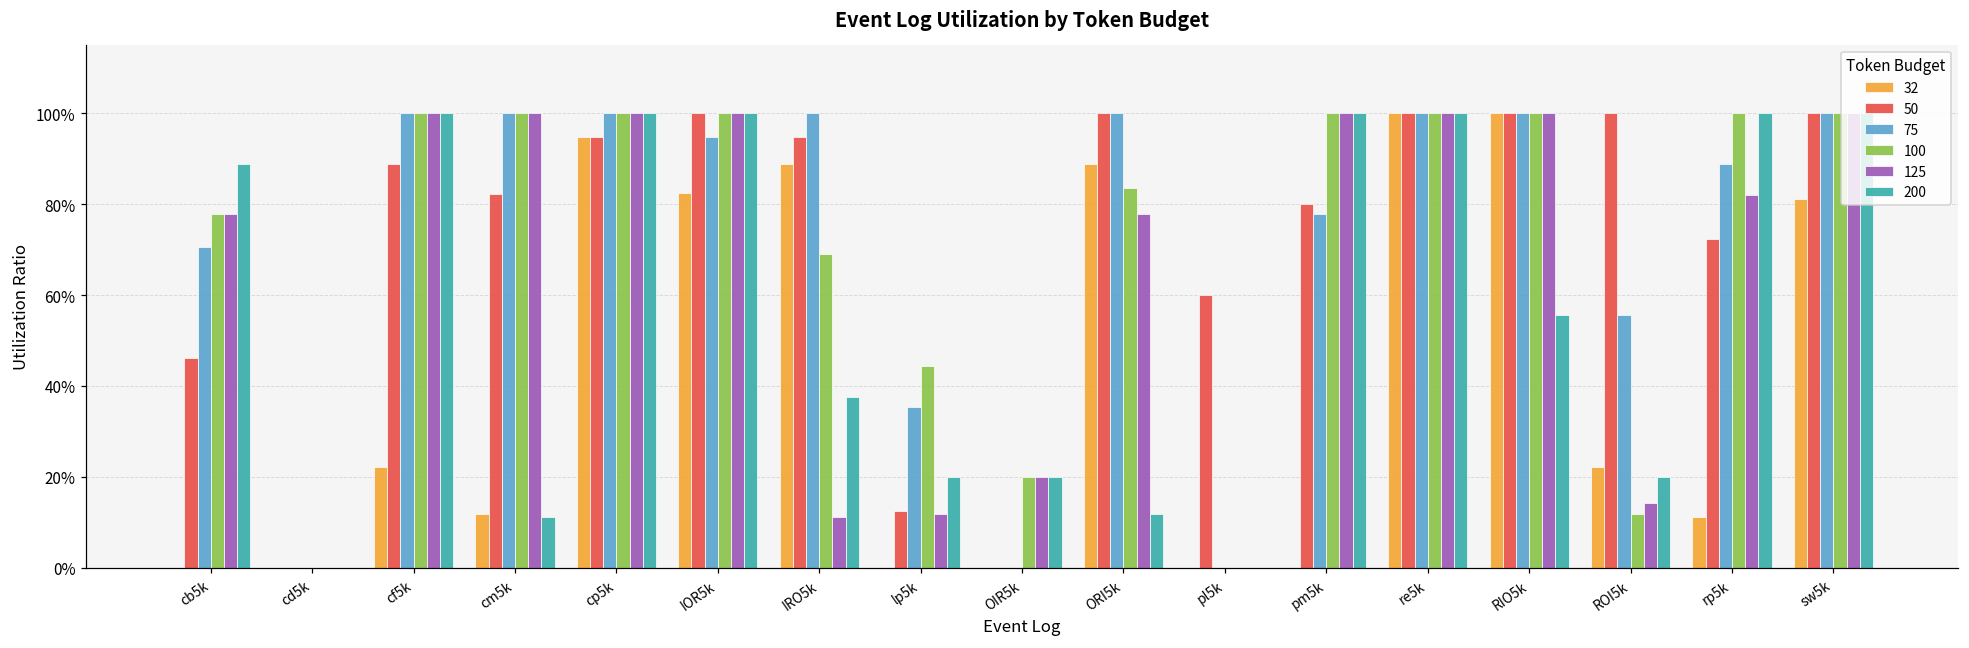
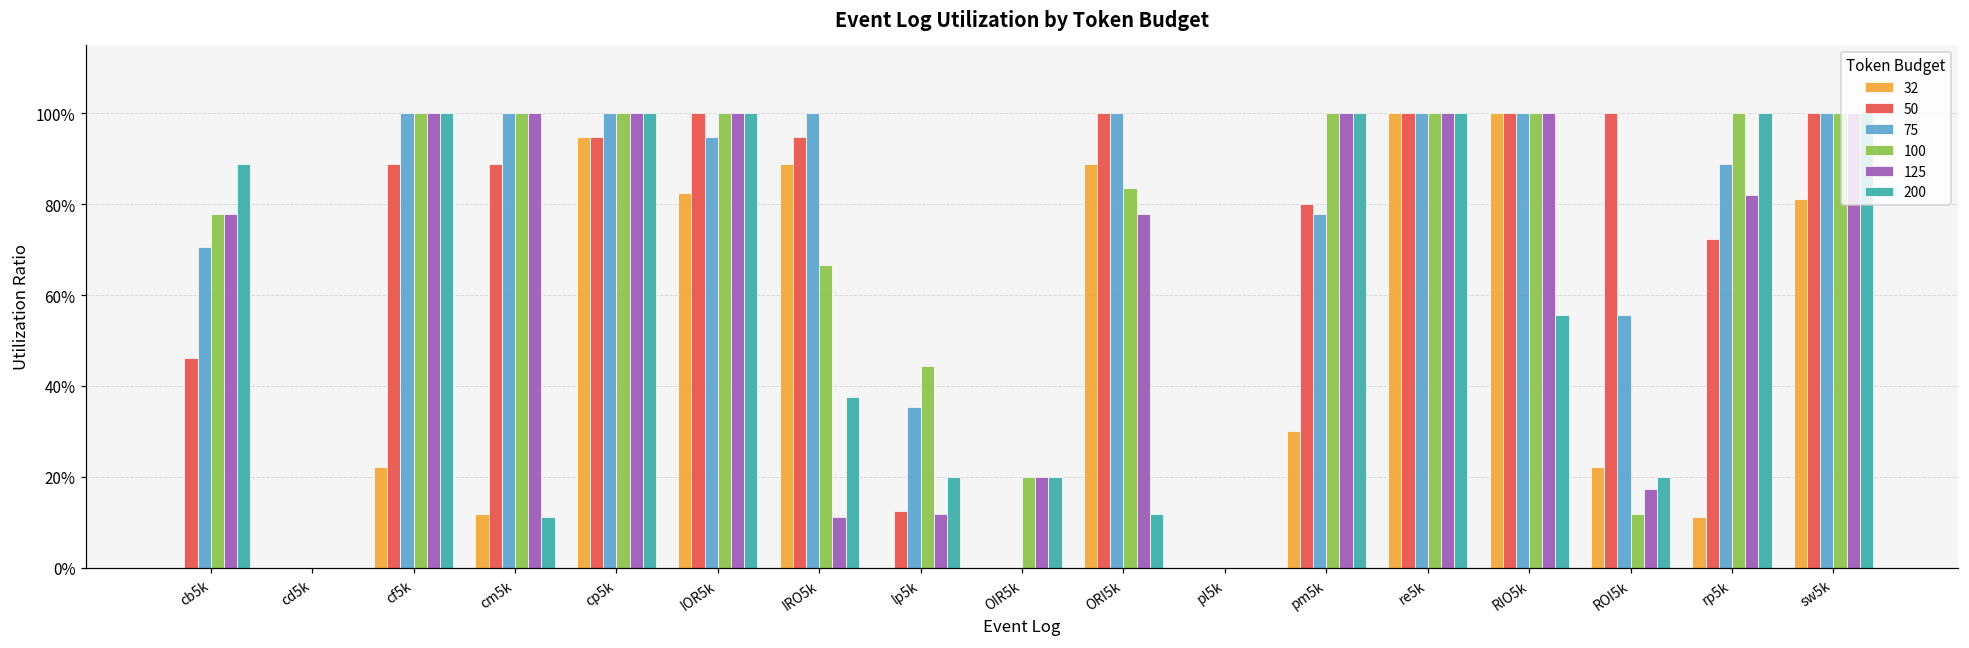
  {
    "32": {
      "cb5k": "0%",
      "cd5k": "0%",
      "cf5k": "22%",
      "cm5k": "12%",
      "cp5k": "95%",
      "IOR5k": "82%",
      "IRO5k": "89%",
      "lp5k": "0%",
      "OIR5k": "0%",
      "ORI5k": "89%",
      "pl5k": "0%",
-     "pm5k": "0%",
+     "pm5k": "30%",
      "re5k": "100%",
      "RIO5k": "100%",
      "ROI5k": "22%",
      "rp5k": "11%",
      "sw5k": "81%"
    },
    "50": {
      "cb5k": "46%",
      "cd5k": "0%",
      "cf5k": "89%",
-     "cm5k": "82%",
+     "cm5k": "89%",
      "cp5k": "95%",
      "IOR5k": "100%",
      "IRO5k": "95%",
      "lp5k": "13%",
      "OIR5k": "0%",
      "ORI5k": "100%",
-     "pl5k": "60%",
+     "pl5k": "0%",
      "pm5k": "80%",
      "re5k": "100%",
      "RIO5k": "100%",
      "ROI5k": "100%",
      "rp5k": "72%",
      "sw5k": "100%"
    },
    "100": {
      "cb5k": "78%",
      "cd5k": "0%",
      "cf5k": "100%",
      "cm5k": "100%",
      "cp5k": "100%",
      "IOR5k": "100%",
-     "IRO5k": "69%",
+     "IRO5k": "67%",
      "lp5k": "44%",
      "OIR5k": "20%",
      "ORI5k": "83%",
      "pl5k": "0%",
      "pm5k": "100%",
      "re5k": "100%",
      "RIO5k": "100%",
      "ROI5k": "12%",
      "rp5k": "100%",
      "sw5k": "100%"
    },
    "125": {
      "cb5k": "78%",
      "cd5k": "0%",
      "cf5k": "100%",
      "cm5k": "100%",
      "cp5k": "100%",
      "IOR5k": "100%",
      "IRO5k": "11%",
      "lp5k": "12%",
      "OIR5k": "20%",
      "ORI5k": "78%",
      "pl5k": "0%",
      "pm5k": "100%",
      "re5k": "100%",
      "RIO5k": "100%",
-     "ROI5k": "14%",
+     "ROI5k": "17%",
      "rp5k": "82%"
    }
  }
